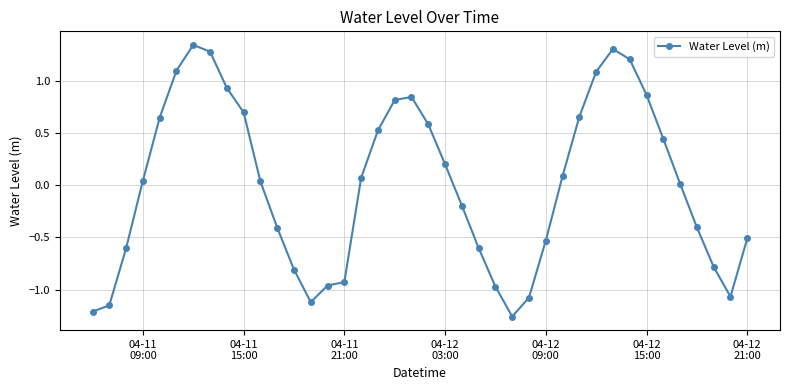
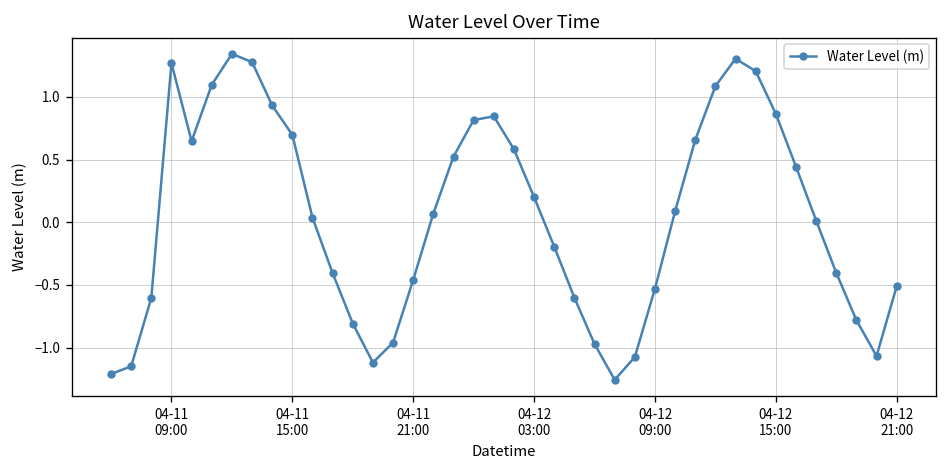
  {
-   "04-11 09:00": 0.04,
+   "04-11 09:00": 1.27,
    "04-11 15:00": 0.70,
-   "04-11 21:00": -0.93,
+   "04-11 21:00": -0.46,
    "04-12 03:00": 0.20,
    "04-12 09:00": -0.53,
    "04-12 15:00": 0.87,
    "04-12 21:00": -0.51
  }
